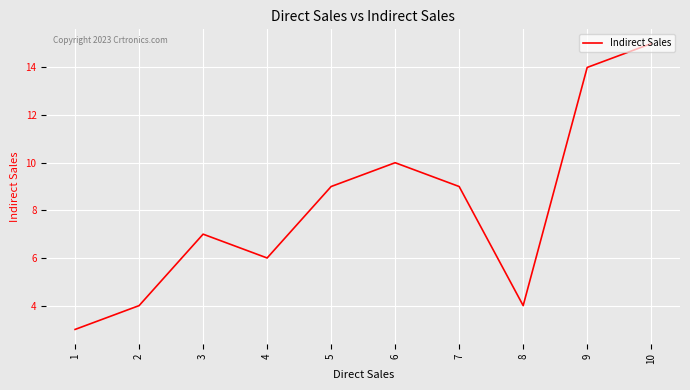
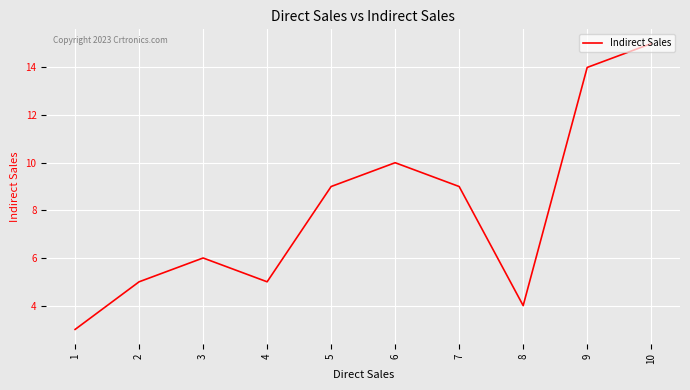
  {
    "1": 3,
-   "2": 4,
-   "3": 7,
-   "4": 6,
+   "2": 5,
+   "3": 6,
+   "4": 5,
    "5": 9,
    "6": 10,
    "7": 9,
    "8": 4,
    "9": 14
  }
